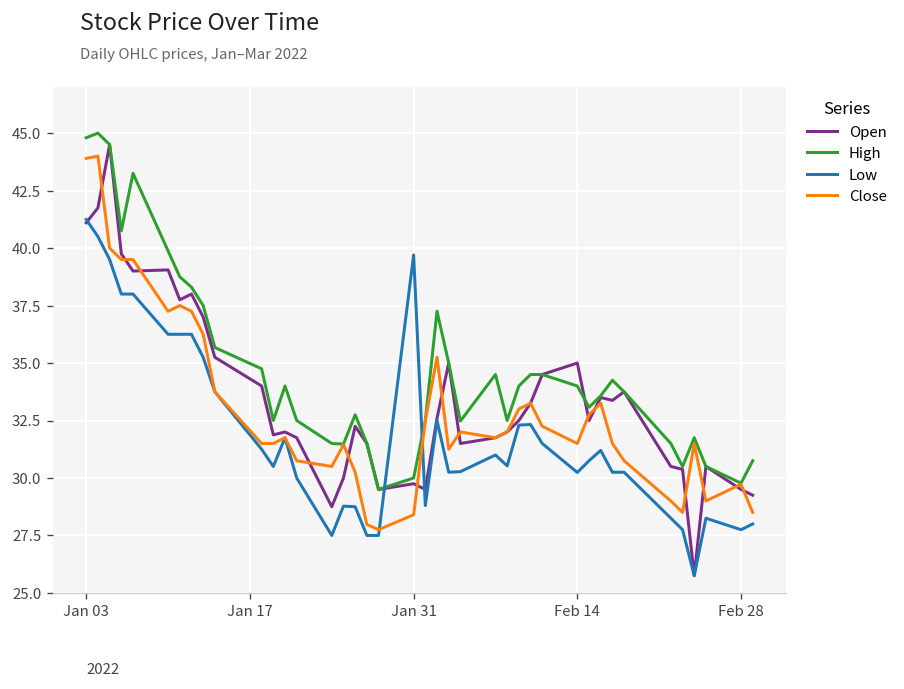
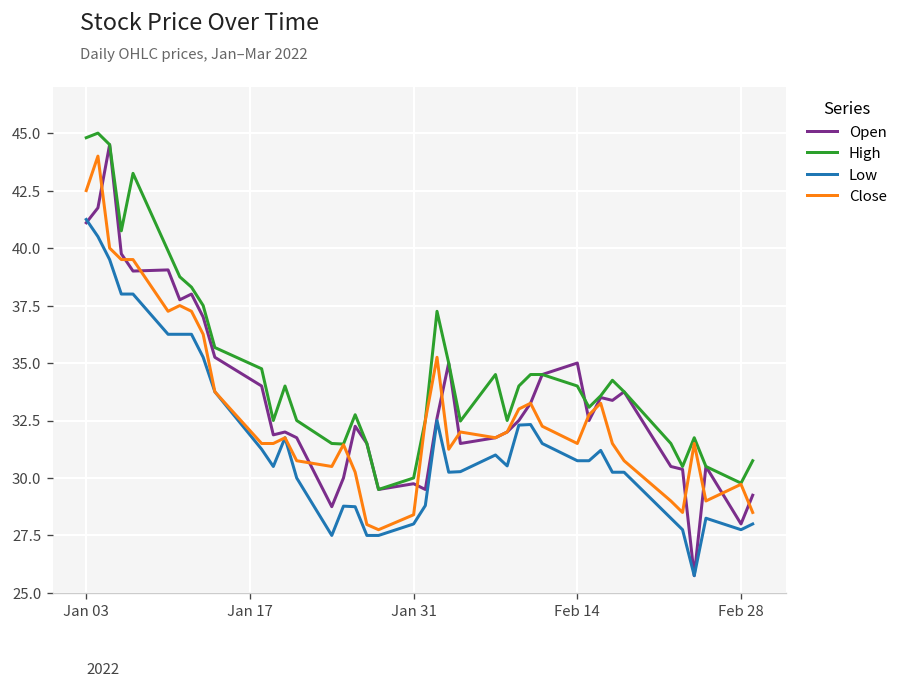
  {
    "Open": {
      "Jan 03": 41.1,
      "Jan 31": 29.8,
      "Feb 14": 35.0,
-     "Feb 28": 29.5
+     "Feb 28": 28.0
    },
    "High": {
      "Jan 03": 44.8,
      "Jan 31": 30.0,
      "Feb 14": 34.0
    },
    "Low": {
      "Jan 03": 41.2,
-     "Jan 31": 39.7,
-     "Feb 14": 30.2,
+     "Jan 31": 28.0,
+     "Feb 14": 30.8,
      "Feb 28": 27.8
    },
    "Close": {
-     "Jan 03": 43.9,
+     "Jan 03": 42.5,
      "Jan 31": 28.4,
      "Feb 14": 31.5
    }
  }
